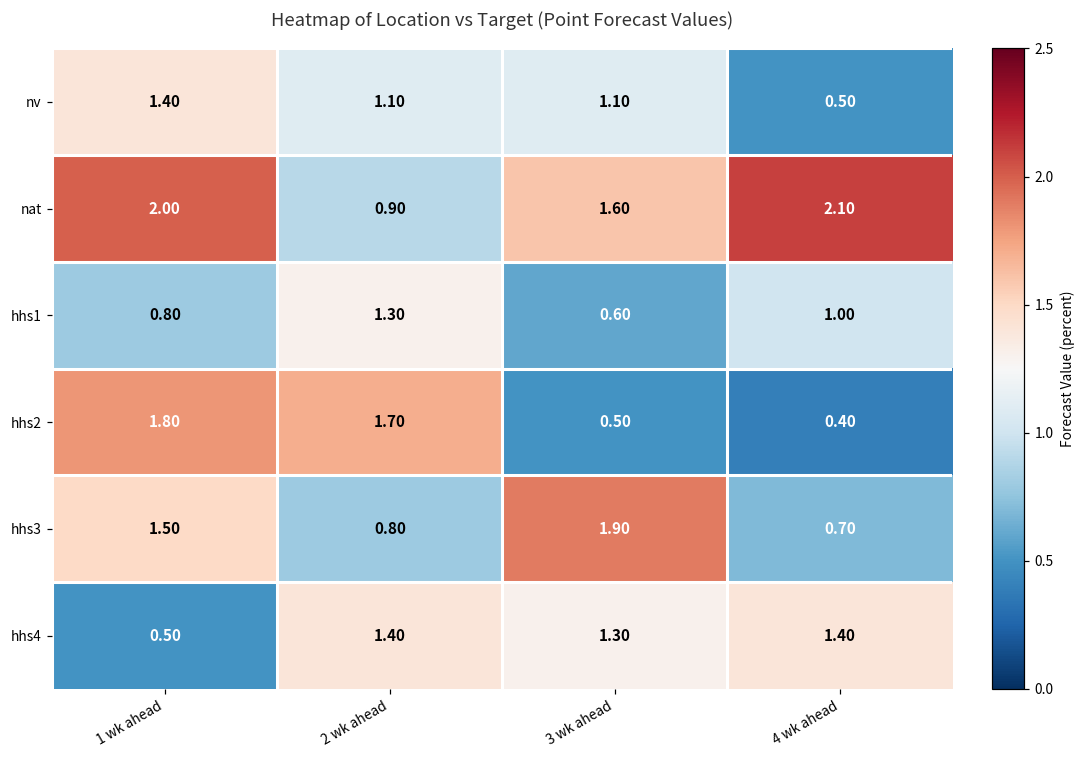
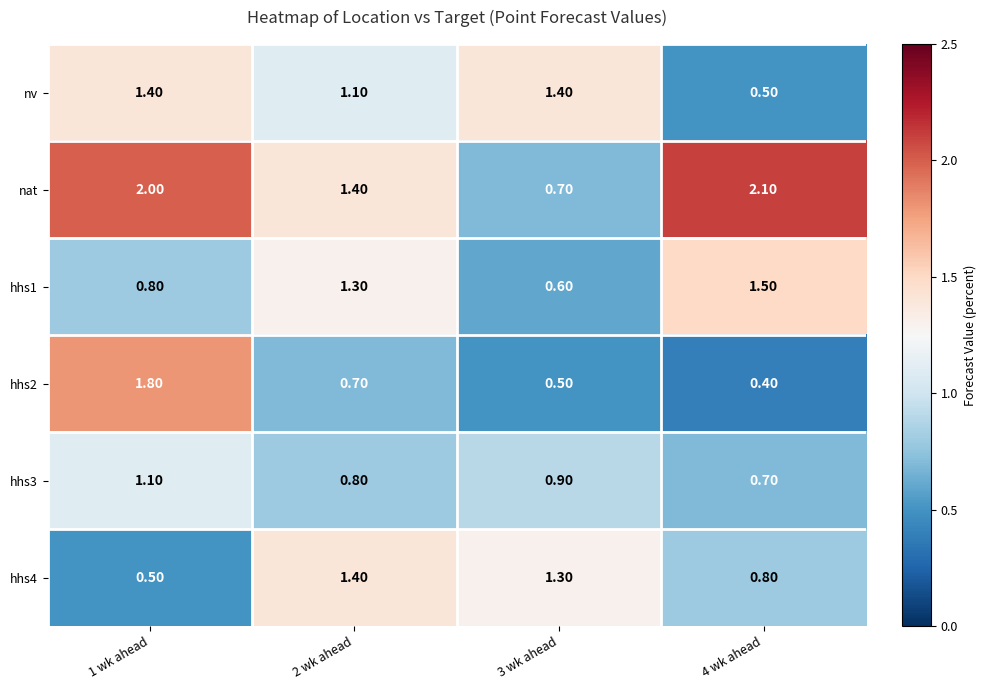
  {
    "nv": {
      "1 wk ahead": 1.40,
      "2 wk ahead": 1.10,
-     "3 wk ahead": 1.10,
+     "3 wk ahead": 1.40,
      "4 wk ahead": 0.50
    },
    "nat": {
      "1 wk ahead": 2.00,
-     "2 wk ahead": 0.90,
-     "3 wk ahead": 1.60,
+     "2 wk ahead": 1.40,
+     "3 wk ahead": 0.70,
      "4 wk ahead": 2.10
    },
    "hhs1": {
      "1 wk ahead": 0.80,
      "2 wk ahead": 1.30,
      "3 wk ahead": 0.60,
-     "4 wk ahead": 1.00
+     "4 wk ahead": 1.50
    },
    "hhs2": {
      "1 wk ahead": 1.80,
-     "2 wk ahead": 1.70,
+     "2 wk ahead": 0.70,
      "3 wk ahead": 0.50,
      "4 wk ahead": 0.40
    },
    "hhs3": {
-     "1 wk ahead": 1.50,
+     "1 wk ahead": 1.10,
      "2 wk ahead": 0.80,
-     "3 wk ahead": 1.90,
+     "3 wk ahead": 0.90,
      "4 wk ahead": 0.70
    },
    "hhs4": {
      "1 wk ahead": 0.50,
      "2 wk ahead": 1.40,
      "3 wk ahead": 1.30,
-     "4 wk ahead": 1.40
+     "4 wk ahead": 0.80
    }
  }
